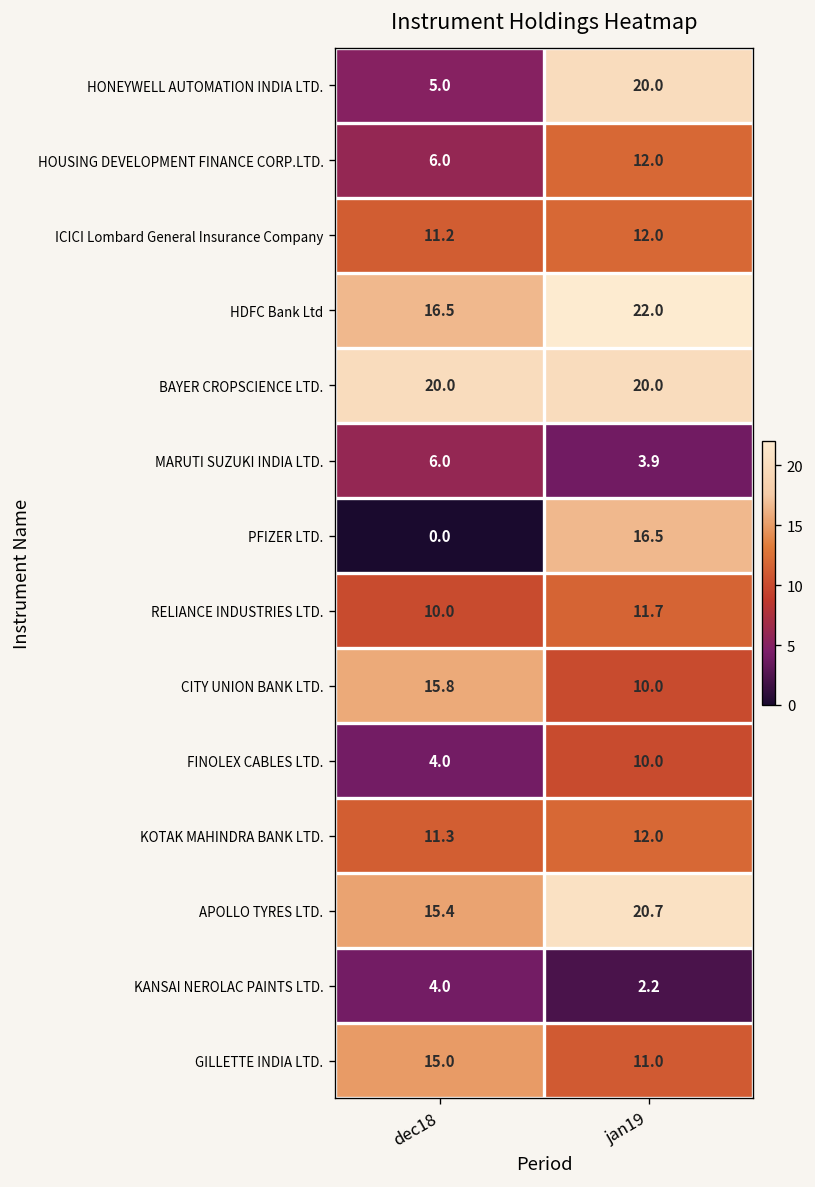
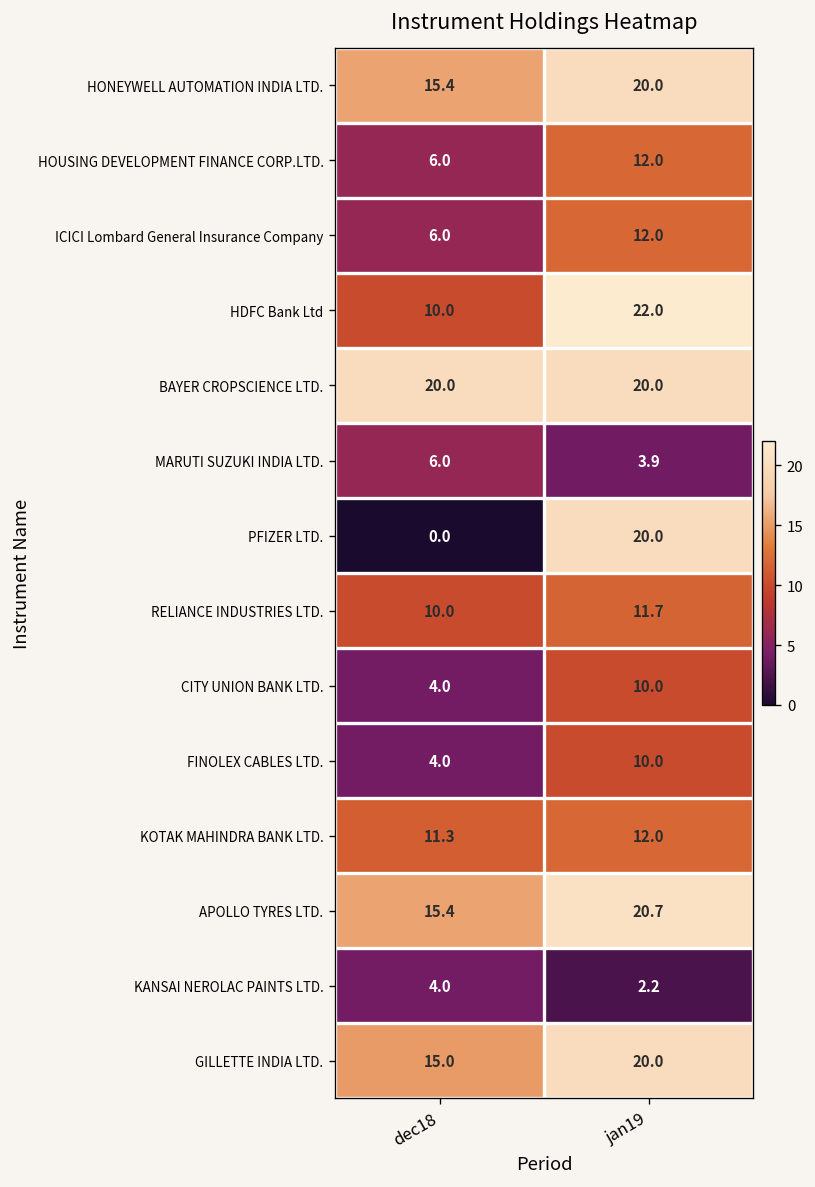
  {
    "HONEYWELL AUTOMATION INDIA LTD.": {
-     "dec18": 5.0,
+     "dec18": 15.4,
      "jan19": 20.0
    },
    "HOUSING DEVELOPMENT FINANCE CORP.LTD.": {
      "dec18": 6.0,
      "jan19": 12.0
    },
    "ICICI Lombard General Insurance Company": {
-     "dec18": 11.2,
+     "dec18": 6.0,
      "jan19": 12.0
    },
    "HDFC Bank Ltd": {
-     "dec18": 16.5,
+     "dec18": 10.0,
      "jan19": 22.0
    },
    "BAYER CROPSCIENCE LTD.": {
      "dec18": 20.0,
      "jan19": 20.0
    },
    "MARUTI SUZUKI INDIA LTD.": {
      "dec18": 6.0,
      "jan19": 3.9
    },
    "PFIZER LTD.": {
      "dec18": 0.0,
-     "jan19": 16.5
+     "jan19": 20.0
    },
    "RELIANCE INDUSTRIES LTD.": {
      "dec18": 10.0,
      "jan19": 11.7
    },
    "CITY UNION BANK LTD.": {
-     "dec18": 15.8,
+     "dec18": 4.0,
      "jan19": 10.0
    },
    "FINOLEX CABLES LTD.": {
      "dec18": 4.0,
      "jan19": 10.0
    },
    "KOTAK MAHINDRA BANK LTD.": {
      "dec18": 11.3,
      "jan19": 12.0
    },
    "APOLLO TYRES LTD.": {
      "dec18": 15.4,
      "jan19": 20.7
    },
    "KANSAI NEROLAC PAINTS LTD.": {
      "dec18": 4.0,
      "jan19": 2.2
    },
    "GILLETTE INDIA LTD.": {
      "dec18": 15.0,
-     "jan19": 11.0
+     "jan19": 20.0
    }
  }
